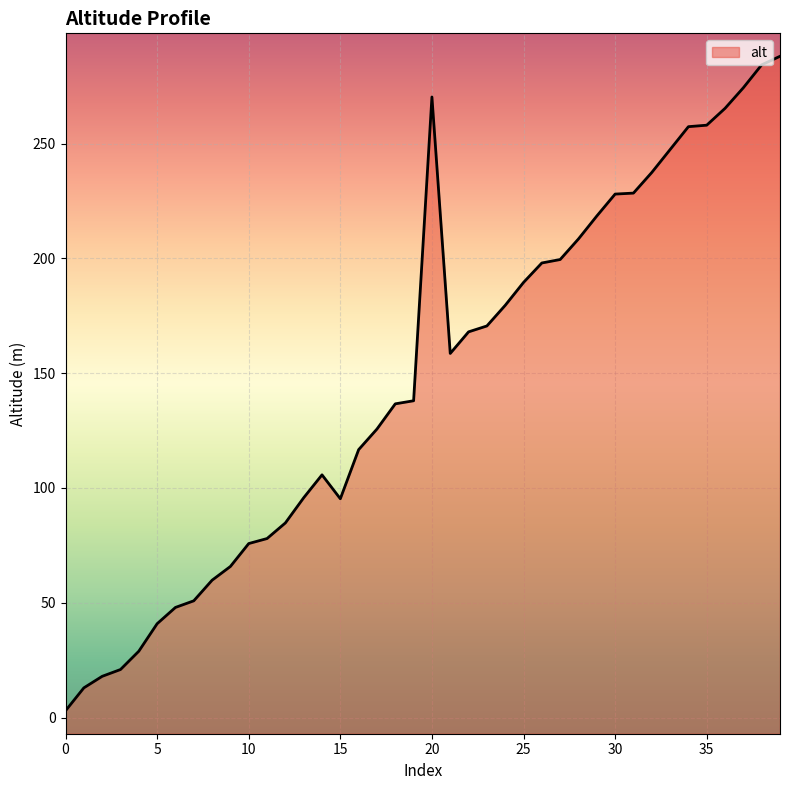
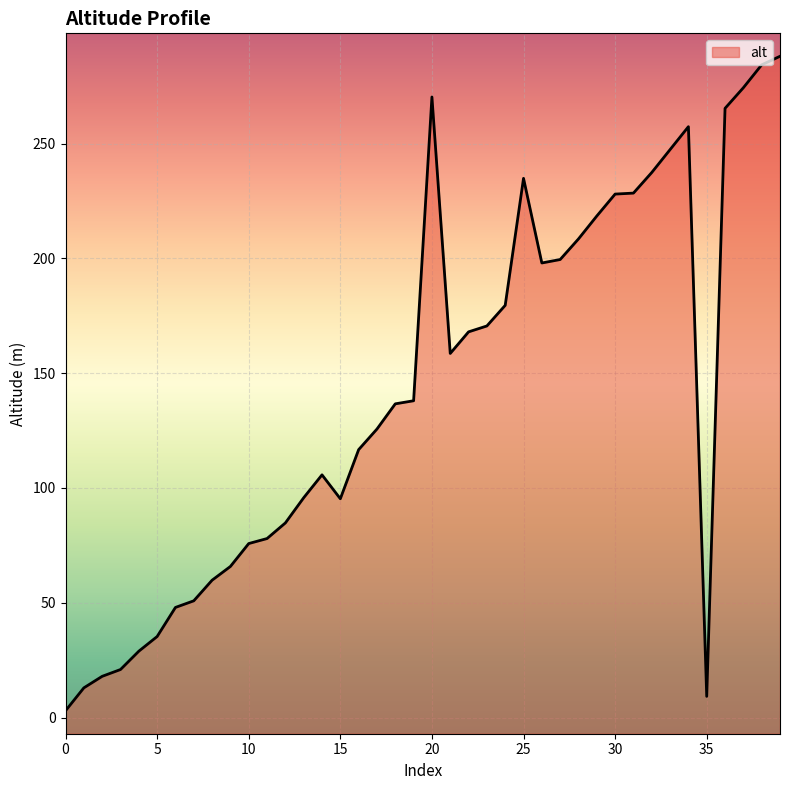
  {
    "0": 3,
-   "5": 41,
+   "5": 35,
    "10": 76,
    "15": 95,
    "20": 270,
-   "25": 190,
+   "25": 235,
    "30": 228,
-   "35": 258
+   "35": 9
  }
